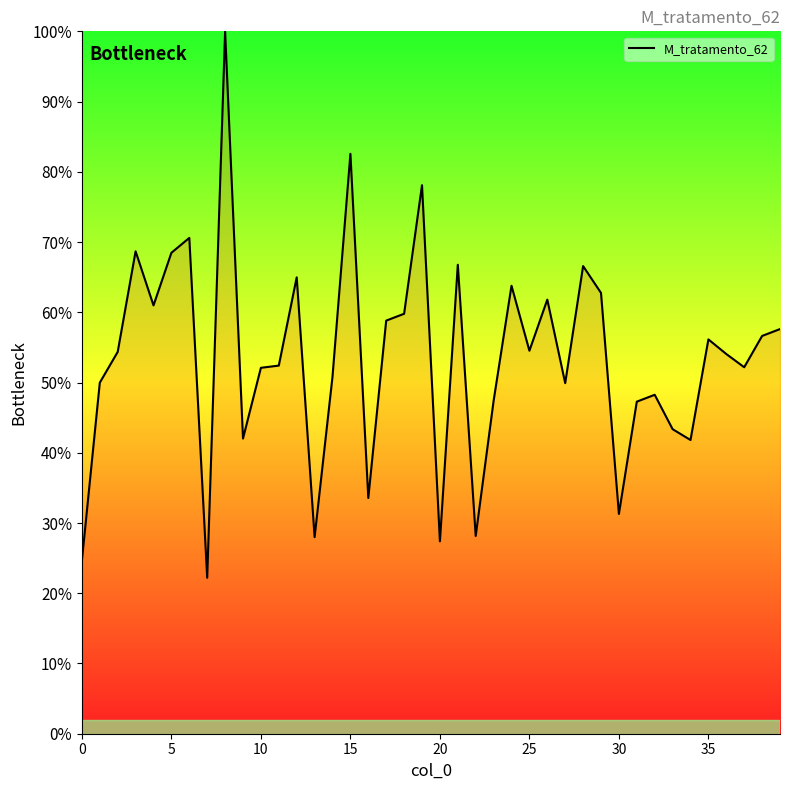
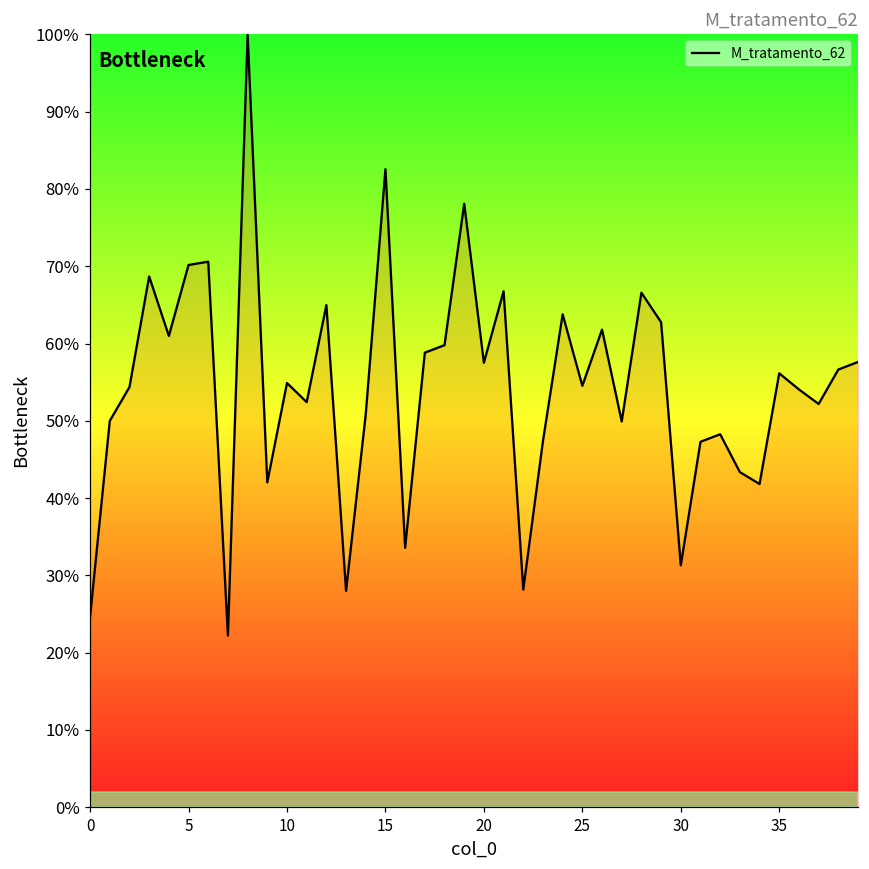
  {
    "0": "25%",
-   "5": "68%",
-   "10": "52%",
+   "5": "70%",
+   "10": "55%",
    "15": "83%",
-   "20": "27%",
+   "20": "58%",
    "25": "55%",
    "30": "31%",
    "35": "56%"
  }
